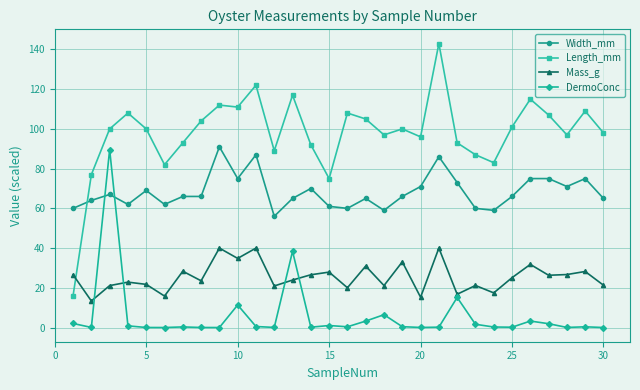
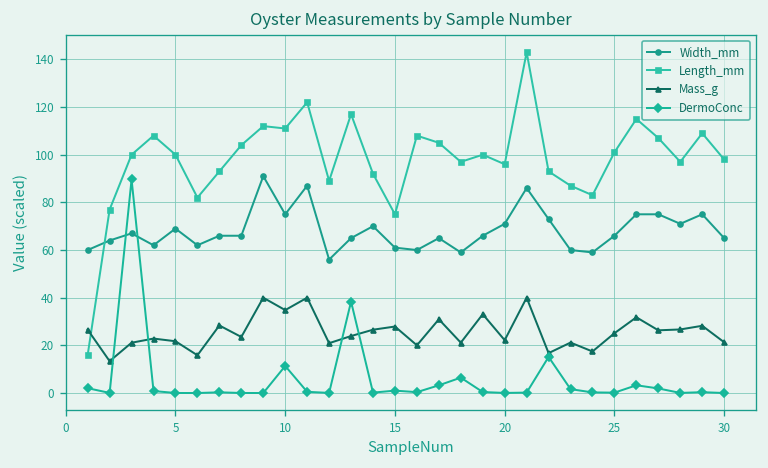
  {
    "Mass_g": {
      "5": 22,
      "10": 35,
      "15": 28,
-     "20": 15,
+     "20": 22,
      "25": 25,
      "30": 21
    }
  }
